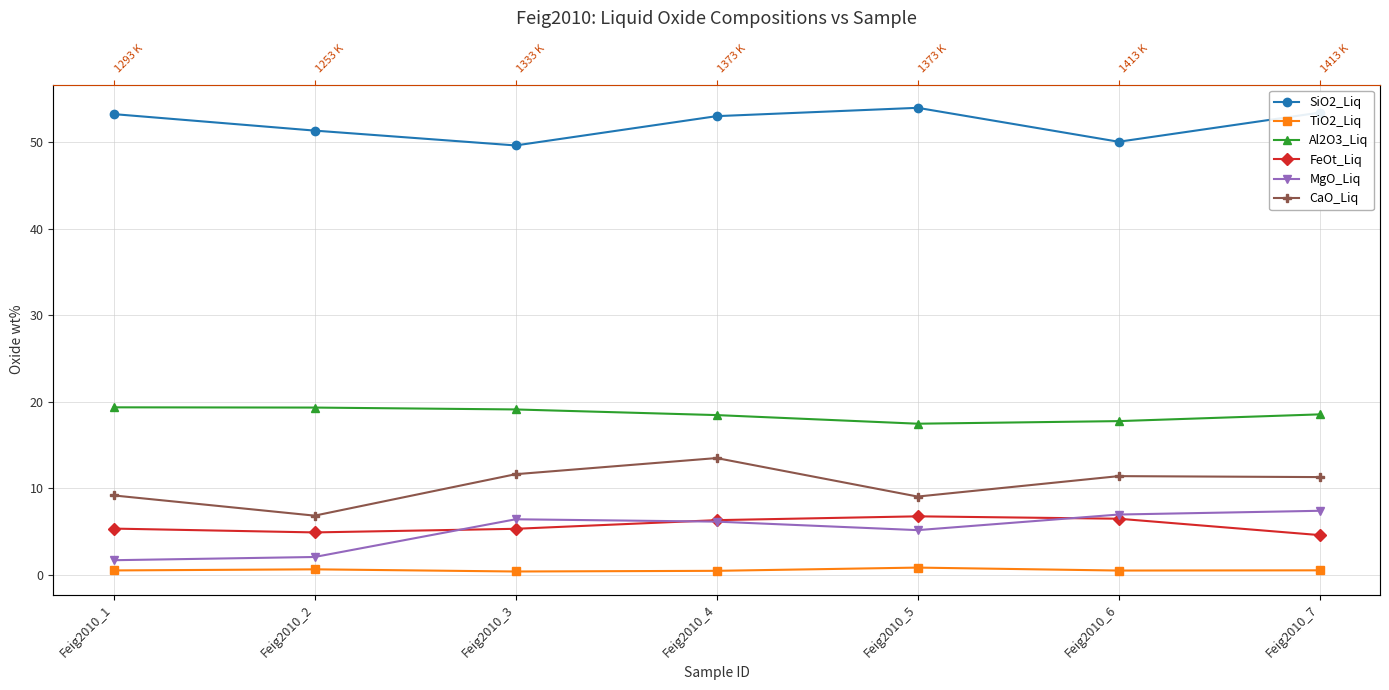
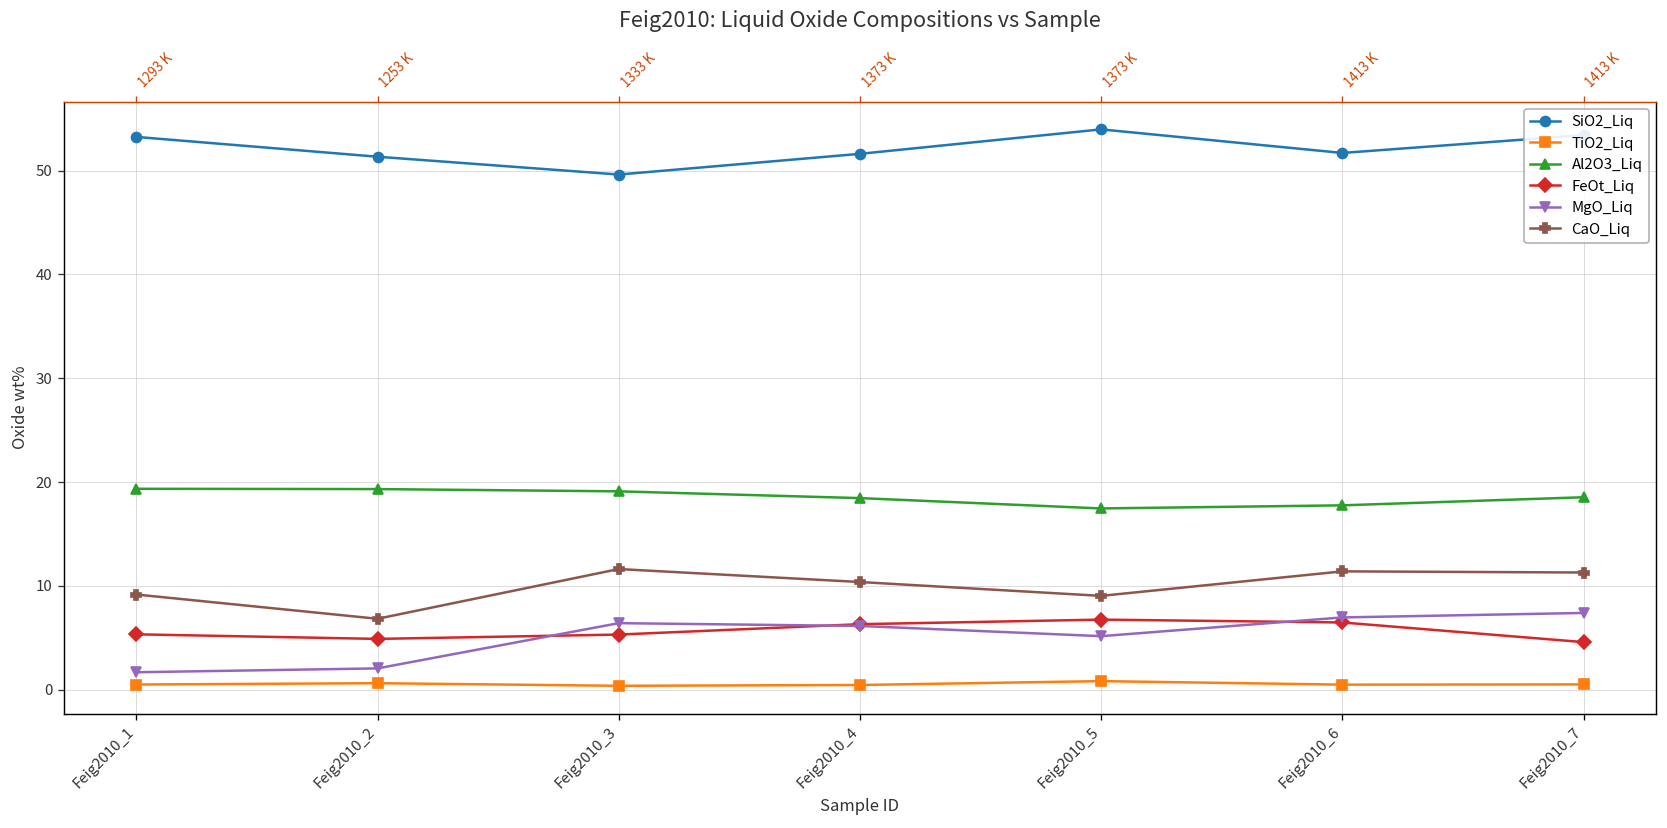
  {
    "SiO2_Liq": {
      "Feig2010_1": 53,
      "Feig2010_2": 51,
      "Feig2010_3": 50,
-     "Feig2010_4": 53,
+     "Feig2010_4": 52,
      "Feig2010_5": 54,
-     "Feig2010_6": 50
+     "Feig2010_6": 52
    },
    "TiO2_Liq": {
      "Feig2010_1": 0,
      "Feig2010_2": 1,
      "Feig2010_3": 0,
      "Feig2010_4": 0,
      "Feig2010_5": 1,
      "Feig2010_6": 0,
      "Feig2010_7": 1
    },
    "Al2O3_Liq": {
      "Feig2010_1": 19,
      "Feig2010_2": 19,
      "Feig2010_3": 19,
      "Feig2010_4": 18,
      "Feig2010_5": 17,
      "Feig2010_6": 18,
      "Feig2010_7": 19
    },
    "FeOt_Liq": {
      "Feig2010_1": 5,
      "Feig2010_2": 5,
      "Feig2010_3": 5,
      "Feig2010_5": 7,
      "Feig2010_6": 6,
      "Feig2010_7": 5
    },
    "MgO_Liq": {
      "Feig2010_1": 2,
      "Feig2010_2": 2,
      "Feig2010_3": 6,
      "Feig2010_5": 5,
      "Feig2010_6": 7,
      "Feig2010_7": 7
    },
    "CaO_Liq": {
      "Feig2010_1": 9,
      "Feig2010_2": 7,
      "Feig2010_3": 12,
-     "Feig2010_4": 13,
+     "Feig2010_4": 10,
      "Feig2010_5": 9,
      "Feig2010_6": 11,
      "Feig2010_7": 11
    }
  }
